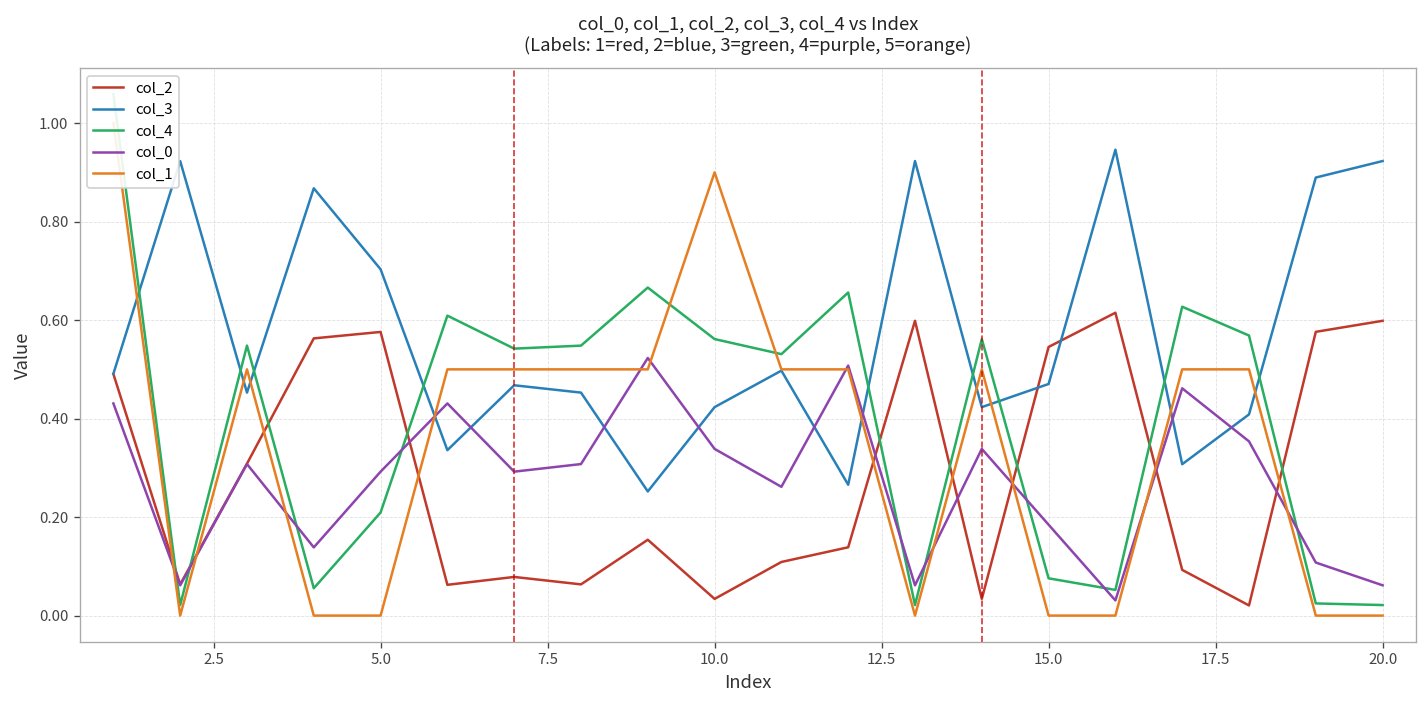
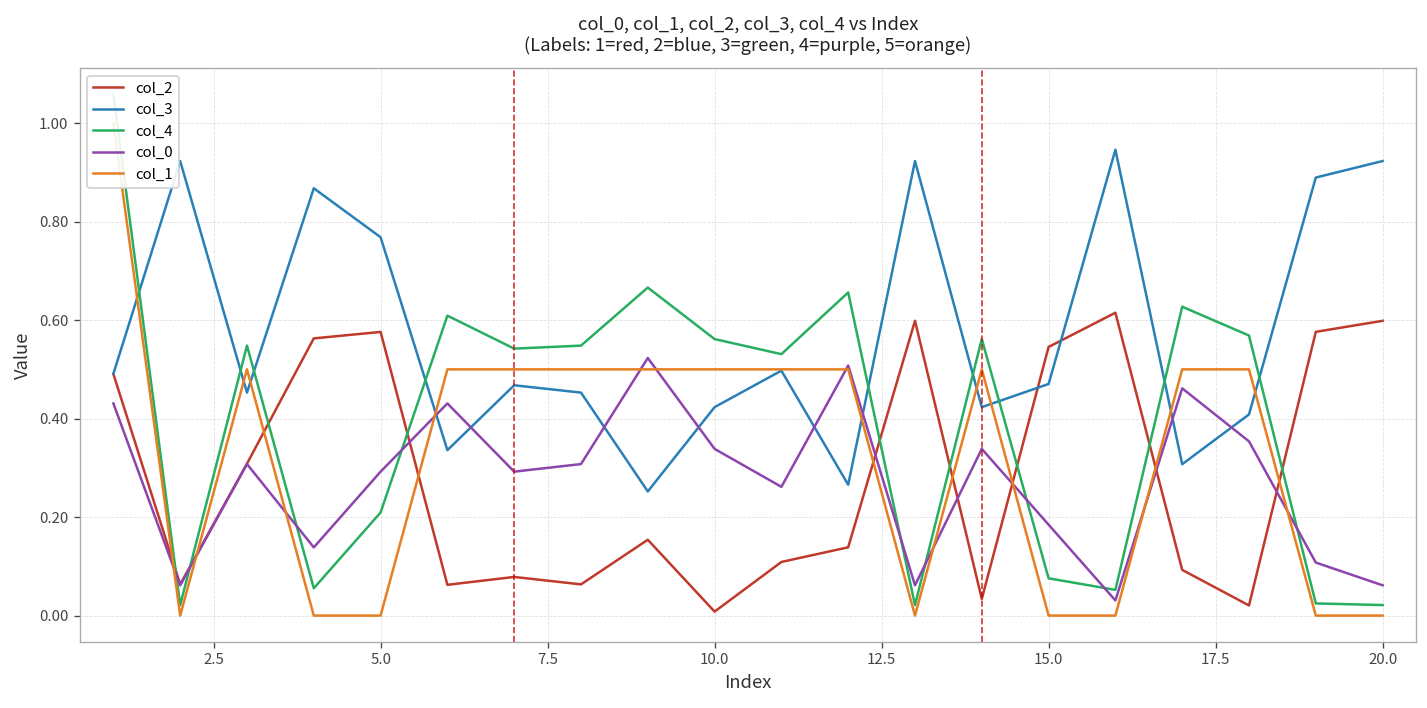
  {
    "col_2": {
      "5.0": 0.58,
-     "10.0": 0.03,
+     "10.0": 0.01,
      "15.0": 0.55,
      "20.0": 0.60
    },
    "col_3": {
-     "5.0": 0.70,
+     "5.0": 0.77,
      "10.0": 0.42,
      "15.0": 0.47,
      "20.0": 0.92
    },
    "col_4": {
      "5.0": 0.21,
      "10.0": 0.56,
      "15.0": 0.08,
      "20.0": 0.02
    },
    "col_0": {
      "5.0": 0.29,
      "10.0": 0.34,
      "15.0": 0.18,
      "20.0": 0.06
    },
    "col_1": {
      "5.0": 0.0,
-     "10.0": 0.9,
+     "10.0": 0.5,
      "15.0": 0.0,
      "20.0": 0.0
    }
  }
